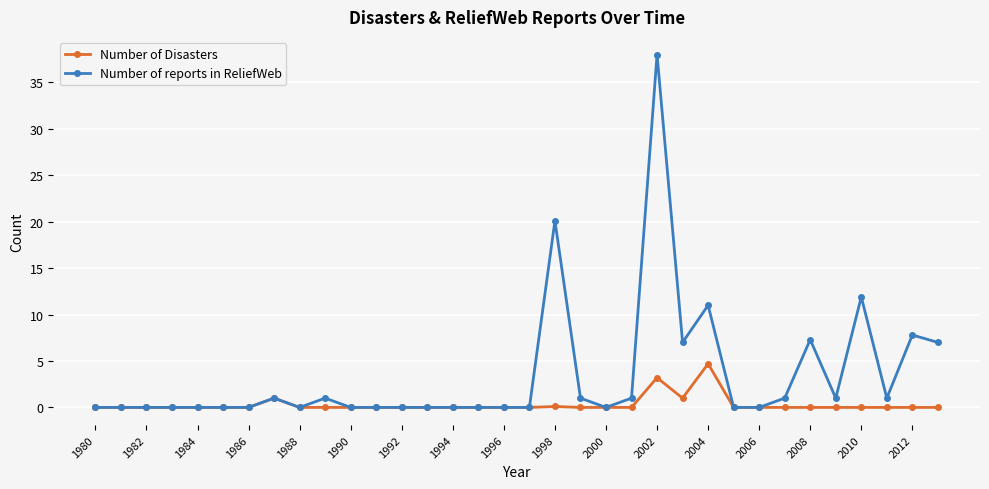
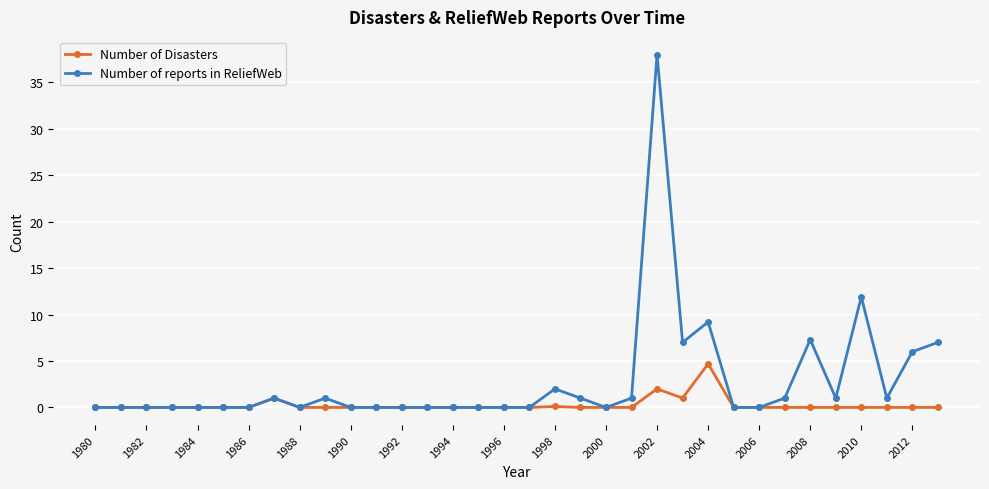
  {
    "Number of Disasters": {
      "1998": 0,
-     "2002": 3,
+     "2002": 2,
      "2004": 5,
      "2008": 0,
      "2010": 0,
      "2012": 0
    },
    "Number of reports in ReliefWeb": {
-     "1998": 20,
+     "1998": 2,
      "2002": 38,
-     "2004": 11,
+     "2004": 9,
      "2008": 7,
      "2010": 12,
-     "2012": 8
+     "2012": 6
    }
  }
